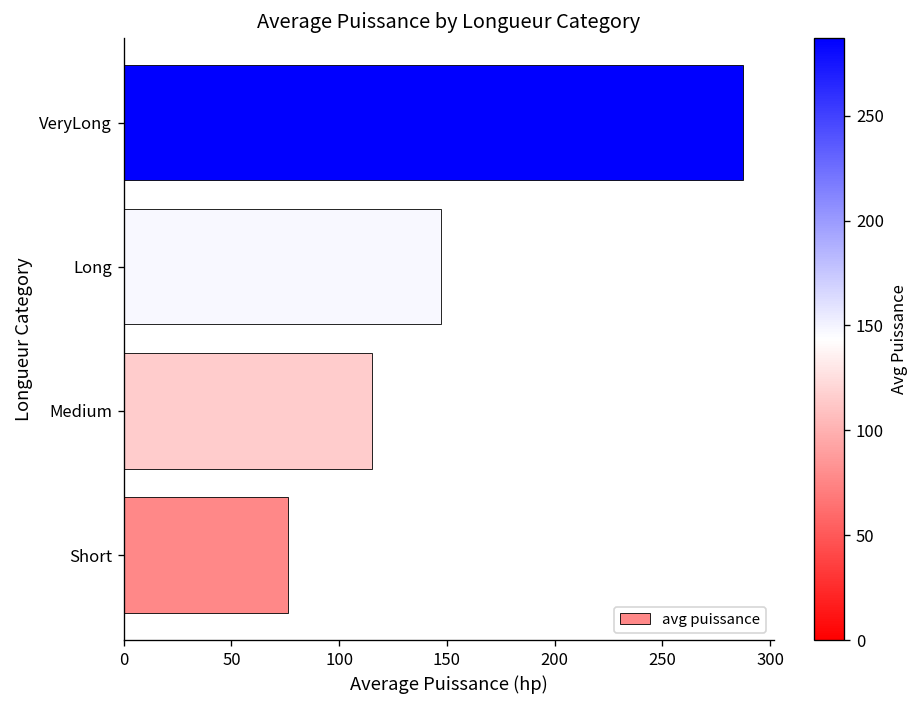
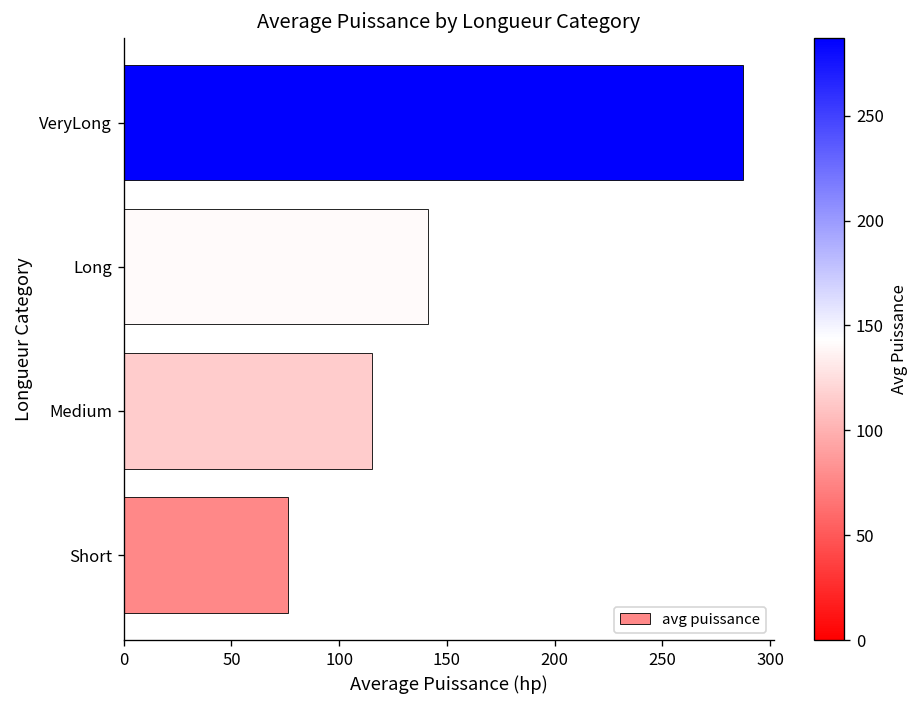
  {
    "VeryLong": 287,
-   "Long": 147,
+   "Long": 141,
    "Medium": 115,
    "Short": 76
  }
